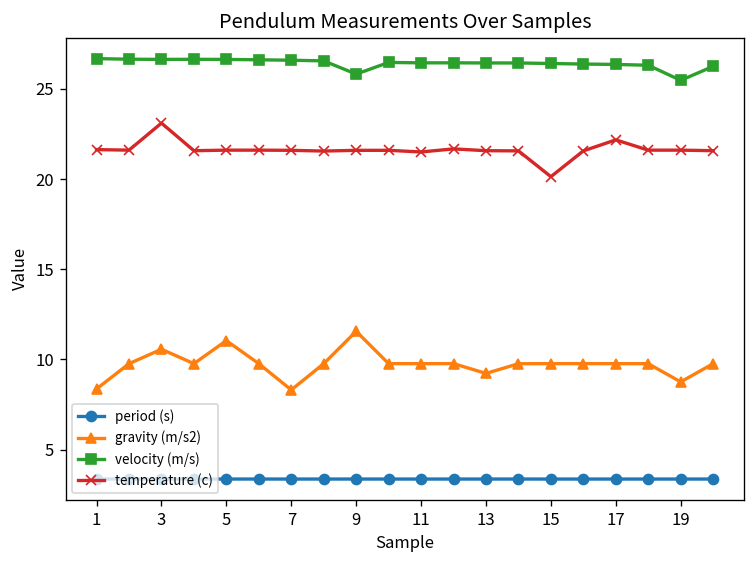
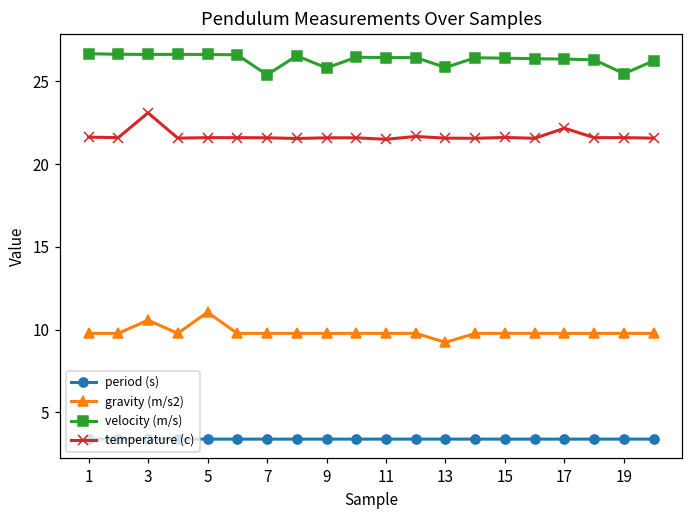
  {
    "period (s)": {
      "5": 3.4,
      "7": 3.4,
      "9": 3.4,
      "11": 3.4,
      "13": 3.4,
      "15": 3.4,
      "17": 3.4,
      "19": 3.4
    },
    "gravity (m/s2)": {
-     "1": 8.4,
+     "1": 9.8,
      "3": 10.6,
      "5": 11.0,
-     "7": 8.3,
-     "9": 11.6,
+     "7": 9.8,
+     "9": 9.8,
      "11": 9.8,
      "13": 9.2,
      "15": 9.8,
      "17": 9.8,
-     "19": 8.8
+     "19": 9.8
    },
    "velocity (m/s)": {
      "1": 26.7,
      "3": 26.6,
      "5": 26.6,
-     "7": 26.6,
+     "7": 25.4,
      "9": 25.8,
      "11": 26.4,
-     "13": 26.4,
+     "13": 25.8,
      "15": 26.4,
      "17": 26.3,
      "19": 25.5
    },
    "temperature (c)": {
      "1": 21.6,
      "3": 23.1,
      "5": 21.6,
      "7": 21.6,
      "9": 21.6,
      "11": 21.5,
      "13": 21.6,
-     "15": 20.1,
+     "15": 21.6,
      "17": 22.2,
      "19": 21.6
    }
  }
